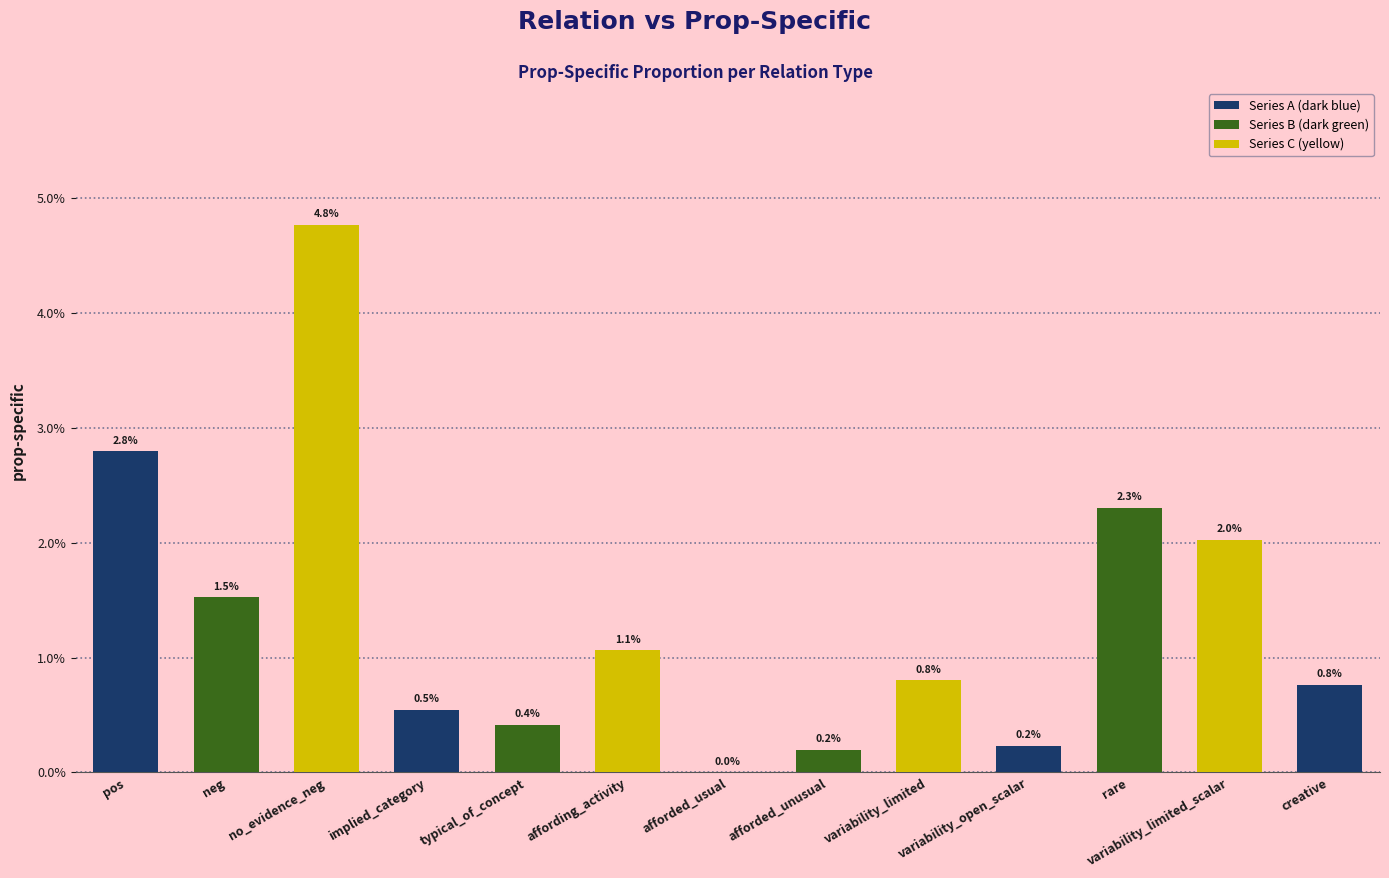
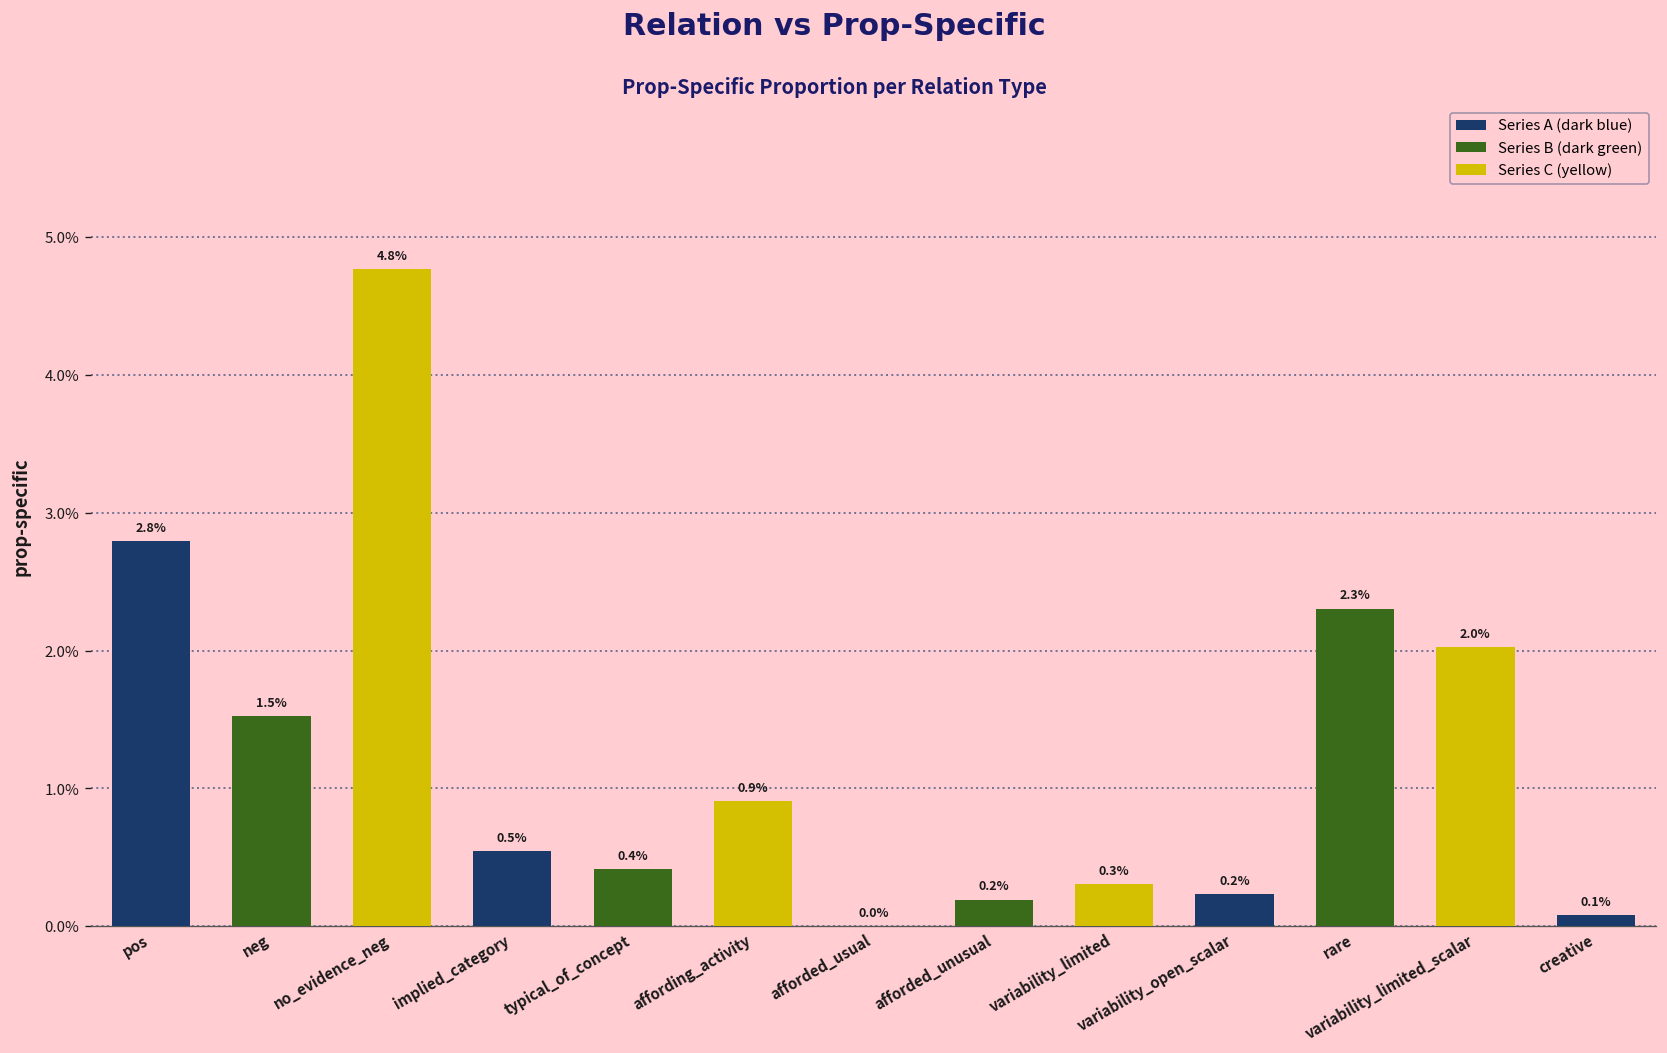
  {
    "pos": "2.8%",
    "neg": "1.5%",
    "no_evidence_neg": "4.8%",
    "implied_category": "0.5%",
    "typical_of_concept": "0.4%",
-   "affording_activity": "1.1%",
+   "affording_activity": "0.9%",
    "afforded_usual": "0.0%",
    "afforded_unusual": "0.2%",
-   "variability_limited": "0.8%",
+   "variability_limited": "0.3%",
    "variability_open_scalar": "0.2%",
    "rare": "2.3%",
    "variability_limited_scalar": "2.0%",
-   "creative": "0.8%"
+   "creative": "0.1%"
  }
